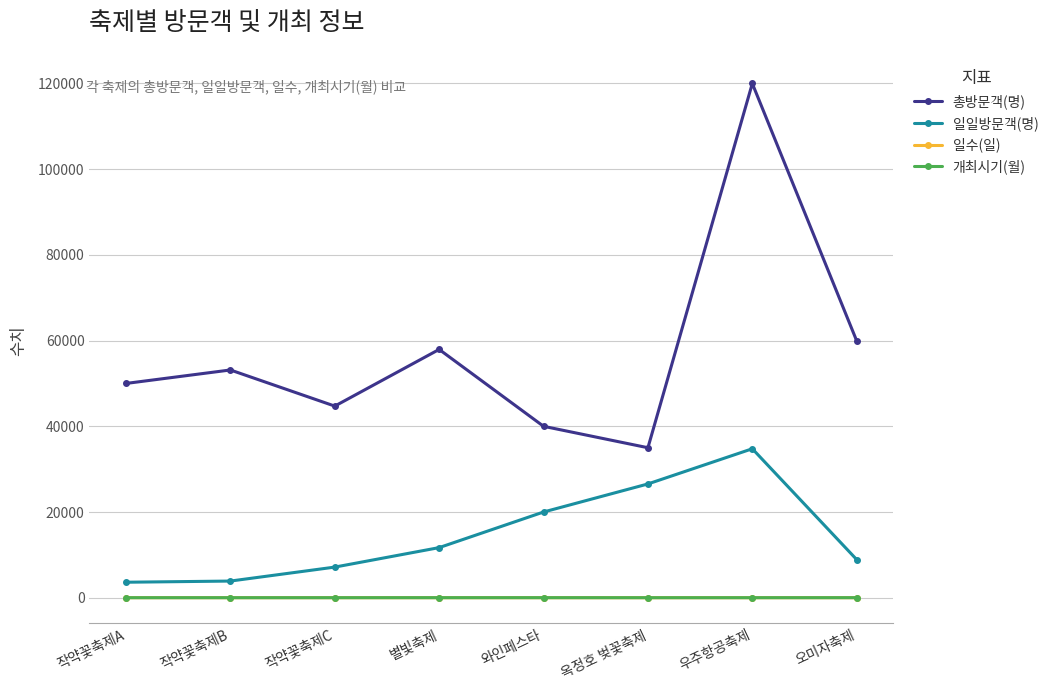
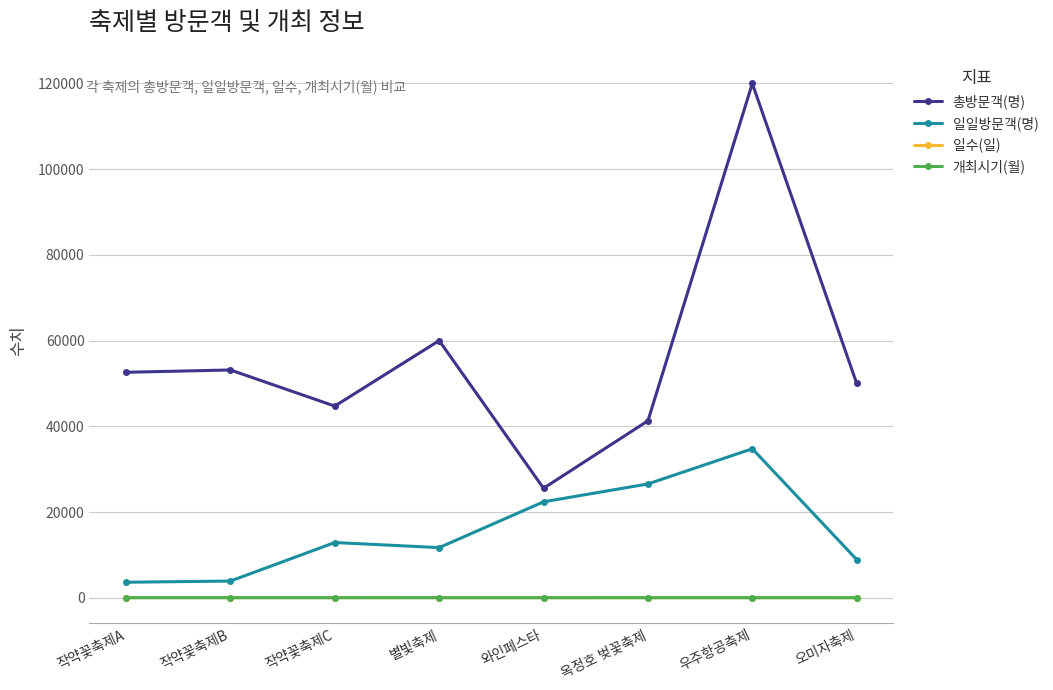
  {
    "총방문객(명)": {
-     "작약꽃축제A": 50000,
+     "작약꽃축제A": 53000,
      "작약꽃축제B": 53000,
      "작약꽃축제C": 45000,
-     "별빛축제": 58000,
-     "와인페스타": 40000,
-     "옥정호 벚꽃축제": 35000,
+     "별빛축제": 60000,
+     "와인페스타": 26000,
+     "옥정호 벚꽃축제": 41000,
      "우주항공축제": 120000,
-     "오미자축제": 60000
+     "오미자축제": 50000
    },
    "일일방문객(명)": {
      "작약꽃축제A": 4000,
      "작약꽃축제B": 4000,
-     "작약꽃축제C": 7000,
+     "작약꽃축제C": 13000,
      "별빛축제": 12000,
-     "와인페스타": 20000,
+     "와인페스타": 22000,
      "옥정호 벚꽃축제": 27000,
      "우주항공축제": 35000,
      "오미자축제": 9000
    },
    "개최시기(월)": {
      "작약꽃축제A": 0,
      "작약꽃축제B": 0,
      "작약꽃축제C": 0,
      "별빛축제": 0,
      "와인페스타": 0,
      "옥정호 벚꽃축제": 0,
      "우주항공축제": 0,
      "오미자축제": 0
    }
  }
